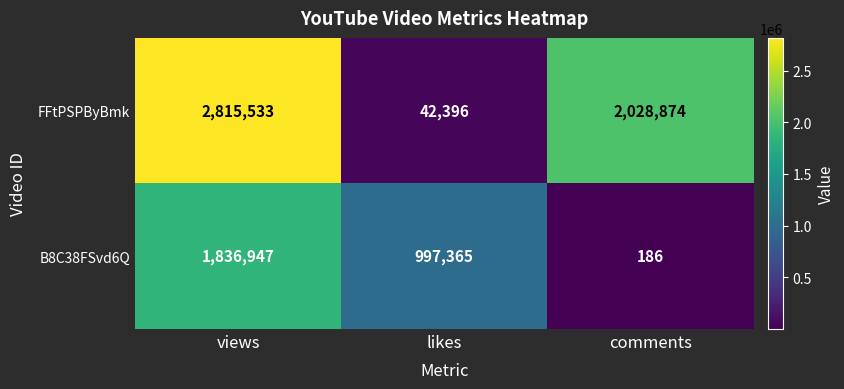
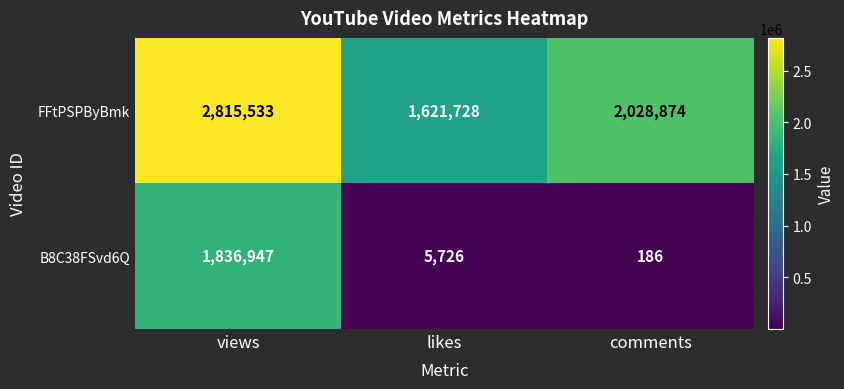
  {
    "FFtPSPByBmk": {
      "views": "2,815,533",
-     "likes": "42,396",
+     "likes": "1,621,728",
      "comments": "2,028,874"
    },
    "B8C38FSvd6Q": {
      "views": "1,836,947",
-     "likes": "997,365",
+     "likes": "5,726",
      "comments": "186"
    }
  }
